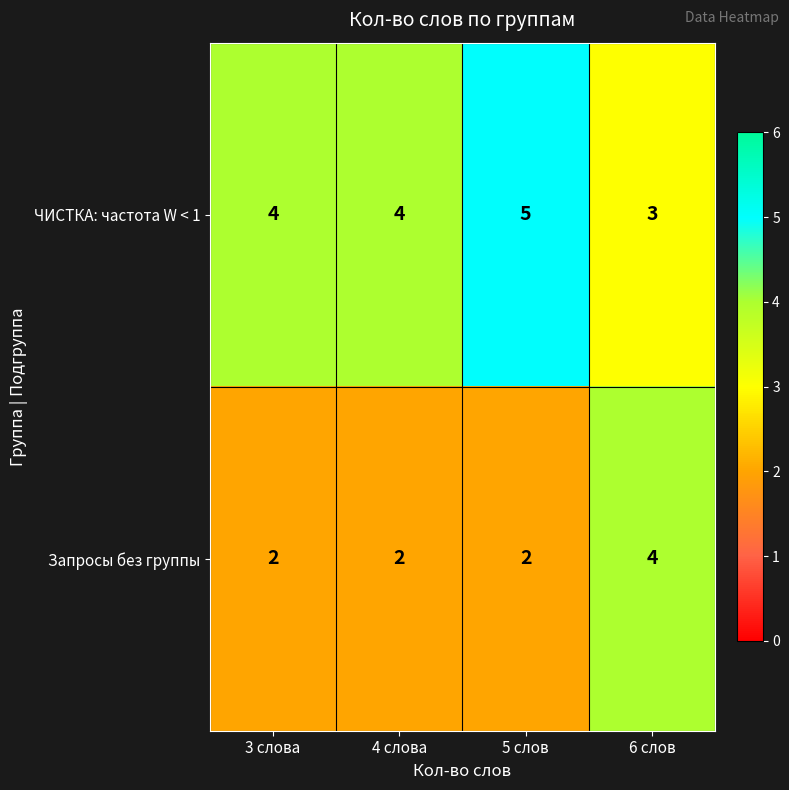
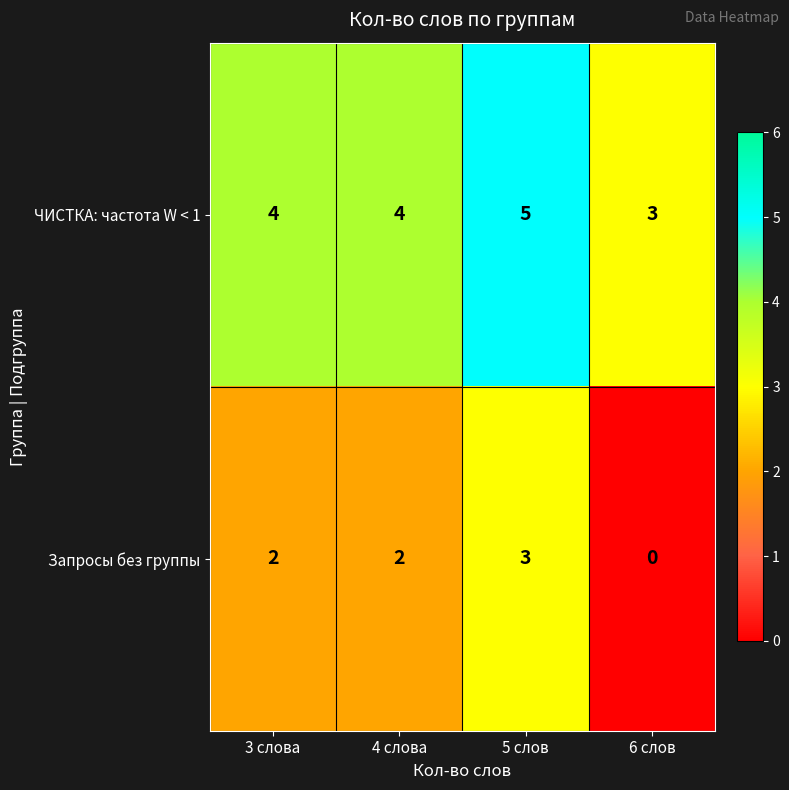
  {
    "ЧИСТКА: частота W < 1": {
      "3 слова": 4,
      "4 слова": 4,
      "5 слов": 5,
      "6 слов": 3
    },
    "Запросы без группы": {
      "3 слова": 2,
      "4 слова": 2,
-     "5 слов": 2,
-     "6 слов": 4
+     "5 слов": 3,
+     "6 слов": 0
    }
  }
